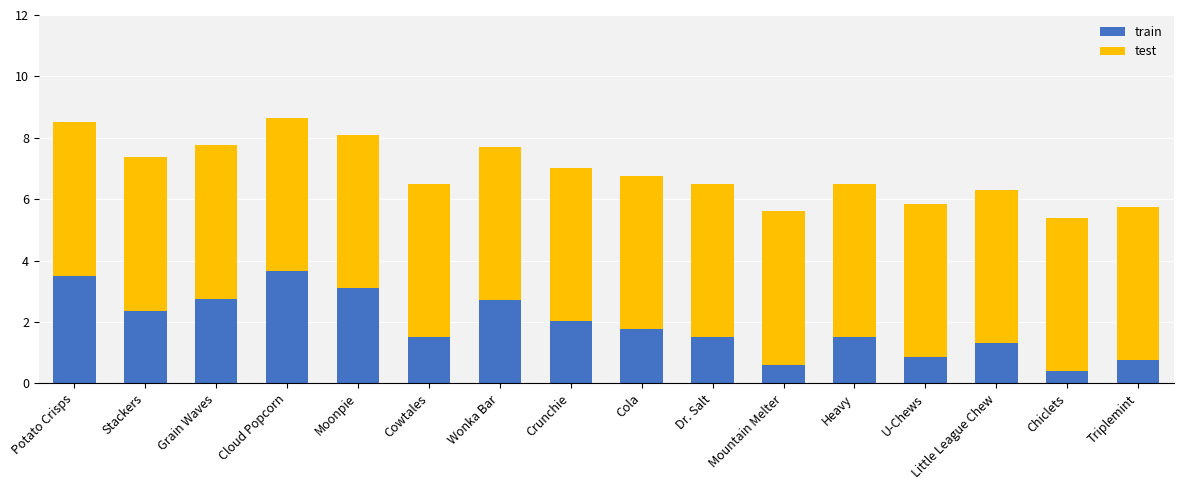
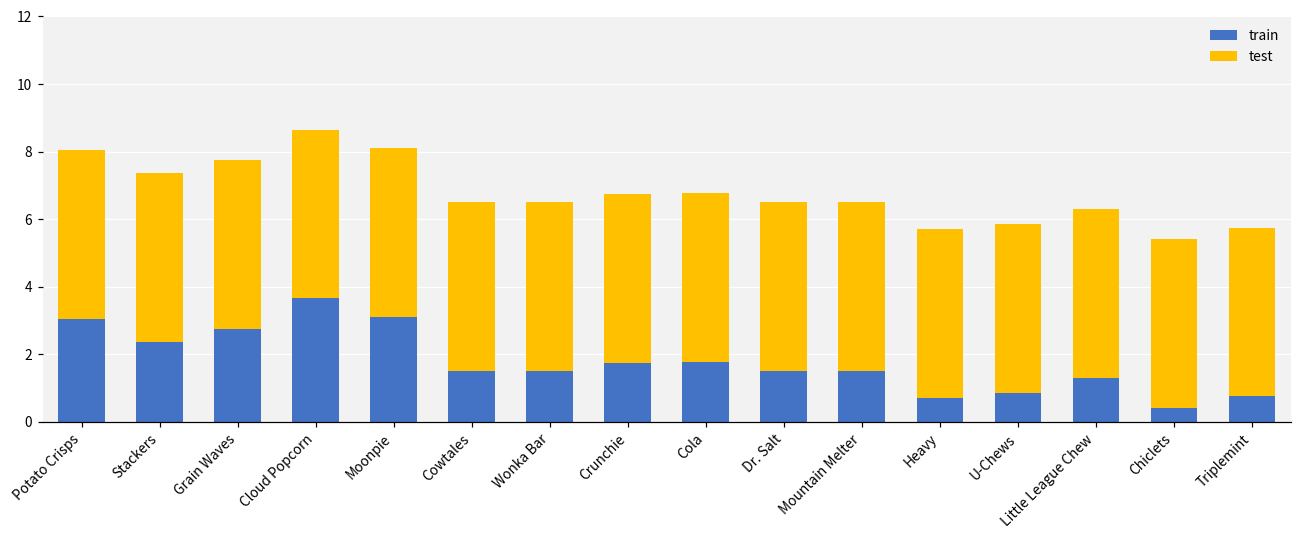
  {
    "train": {
-     "Potato Crisps": 3.5,
+     "Potato Crisps": 3.1,
      "Stackers": 2.4,
      "Grain Waves": 2.8,
      "Cloud Popcorn": 3.7,
      "Moonpie": 3.1,
      "Cowtales": 1.5,
-     "Wonka Bar": 2.7,
-     "Crunchie": 2.0,
+     "Wonka Bar": 1.5,
+     "Crunchie": 1.8,
      "Cola": 1.8,
      "Dr. Salt": 1.5,
-     "Mountain Melter": 0.6,
-     "Heavy": 1.5,
+     "Mountain Melter": 1.5,
+     "Heavy": 0.7,
      "U-Chews": 0.9,
      "Little League Chew": 1.3,
      "Chiclets": 0.4,
      "Triplemint": 0.8
    },
    "test": {
      "Potato Crisps": 5.0,
      "Stackers": 5.0,
      "Grain Waves": 5.0,
      "Cloud Popcorn": 5.0,
      "Moonpie": 5.0,
      "Cowtales": 5.0,
      "Wonka Bar": 5.0,
      "Crunchie": 5.0,
      "Cola": 5.0,
      "Dr. Salt": 5.0,
      "Mountain Melter": 5.0,
      "Heavy": 5.0,
      "U-Chews": 5.0,
      "Little League Chew": 5.0,
      "Chiclets": 5.0,
      "Triplemint": 5.0
    }
  }
